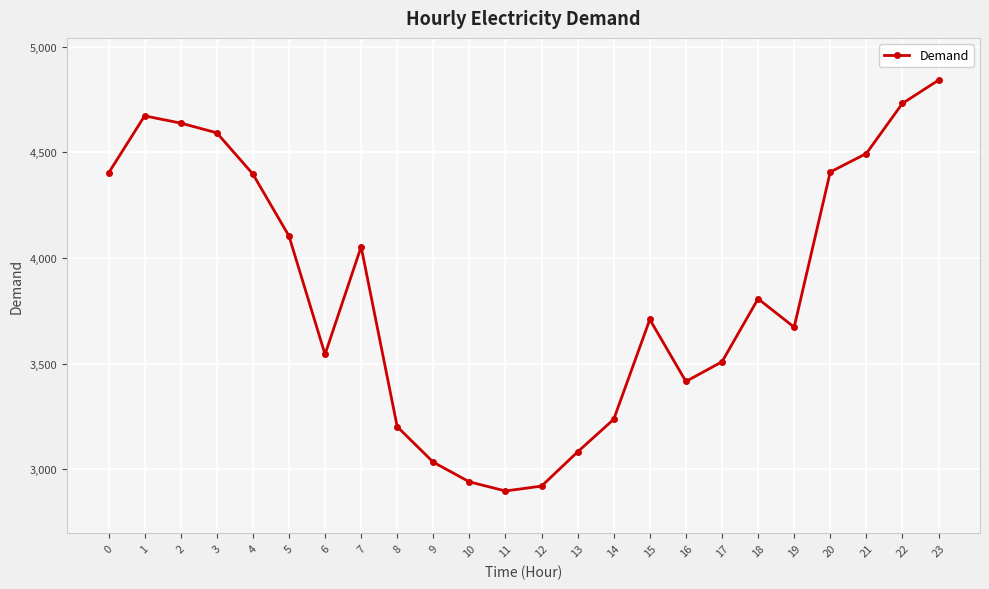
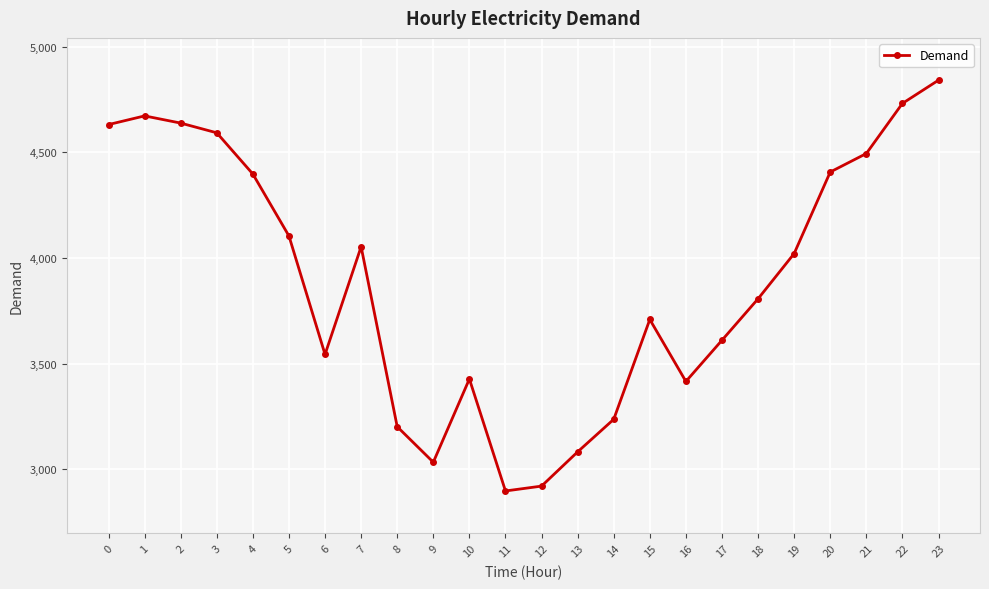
  {
-   "0": "4,400",
+   "0": "4,630",
    "1": "4,670",
    "2": "4,640",
    "3": "4,590",
    "4": "4,400",
    "5": "4,100",
    "6": "3,540",
    "7": "4,050",
    "8": "3,200",
    "9": "3,030",
-   "10": "2,940",
+   "10": "3,430",
    "11": "2,900",
    "12": "2,920",
    "13": "3,080",
    "14": "3,240",
    "15": "3,710",
    "16": "3,420",
-   "17": "3,510",
+   "17": "3,610",
    "18": "3,810",
-   "19": "3,670",
+   "19": "4,020",
    "20": "4,410",
    "21": "4,490",
    "22": "4,730",
    "23": "4,840"
  }
